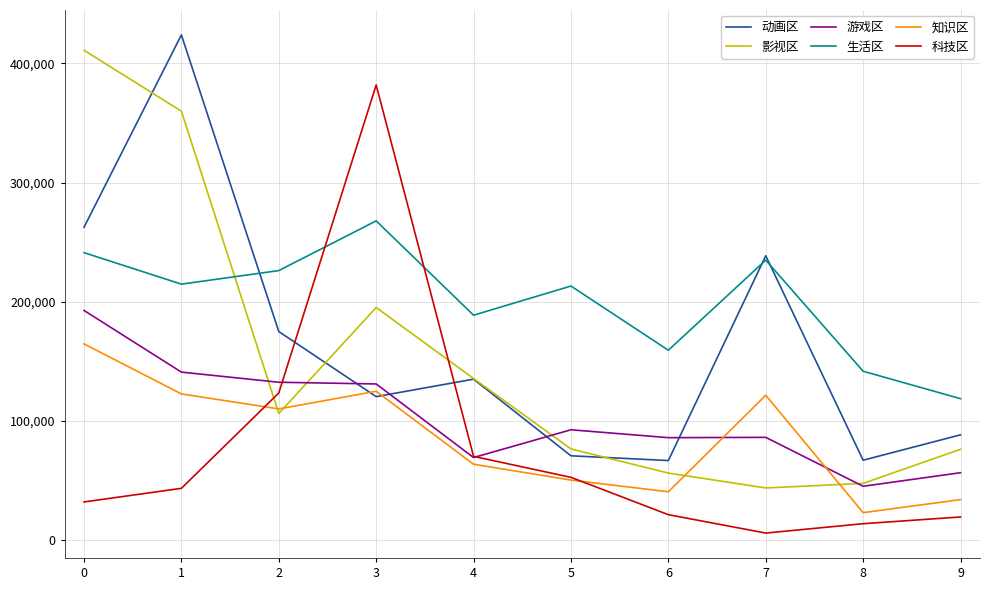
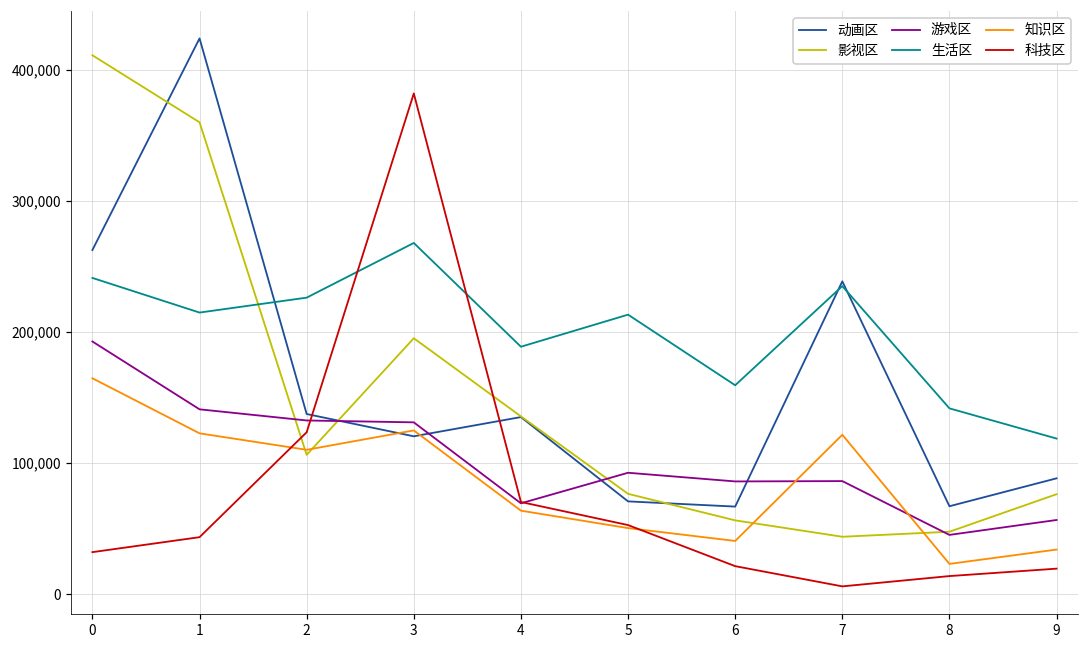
  {
    "动画区": {
      "0": "263,000",
      "1": "424,000",
-     "2": "175,000",
+     "2": "137,000",
      "3": "120,000",
      "5": "71,000",
      "6": "67,000",
      "7": "239,000",
      "8": "67,000",
      "9": "88,000"
    },
    "影视区": {
      "0": "411,000",
      "1": "360,000",
      "2": "106,000",
      "3": "195,000",
      "5": "77,000",
      "6": "56,000",
      "7": "44,000",
      "8": "48,000",
      "9": "76,000"
    },
    "游戏区": {
      "0": "193,000",
      "1": "141,000",
      "2": "133,000",
      "3": "131,000",
      "5": "93,000",
      "6": "86,000",
      "7": "86,000",
      "8": "45,000",
      "9": "57,000"
    },
    "生活区": {
      "0": "241,000",
      "1": "215,000",
      "2": "226,000",
      "3": "268,000",
      "4": "189,000",
      "5": "213,000",
      "6": "159,000",
      "7": "235,000",
      "8": "142,000",
      "9": "119,000"
    },
    "知识区": {
      "0": "165,000",
      "1": "123,000",
      "2": "110,000",
      "3": "125,000",
      "4": "64,000",
      "5": "50,000",
      "6": "41,000",
      "7": "122,000",
      "8": "23,000",
      "9": "34,000"
    },
    "科技区": {
      "0": "32,000",
      "1": "44,000",
      "2": "124,000",
      "3": "382,000",
      "5": "53,000",
      "6": "21,000",
      "7": "6,000",
      "8": "14,000",
      "9": "20,000"
    }
  }
